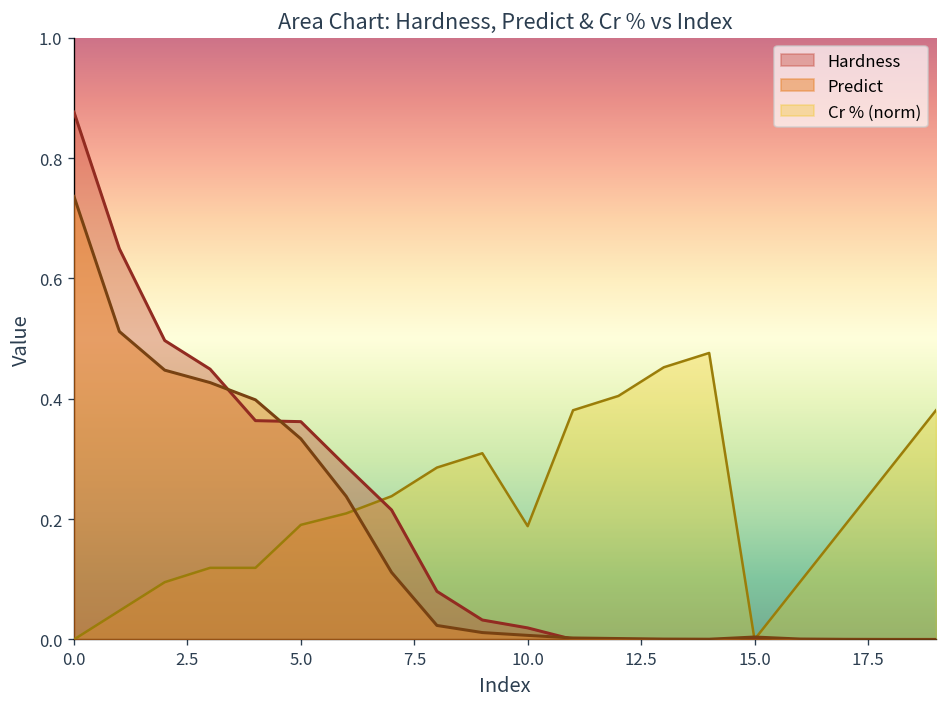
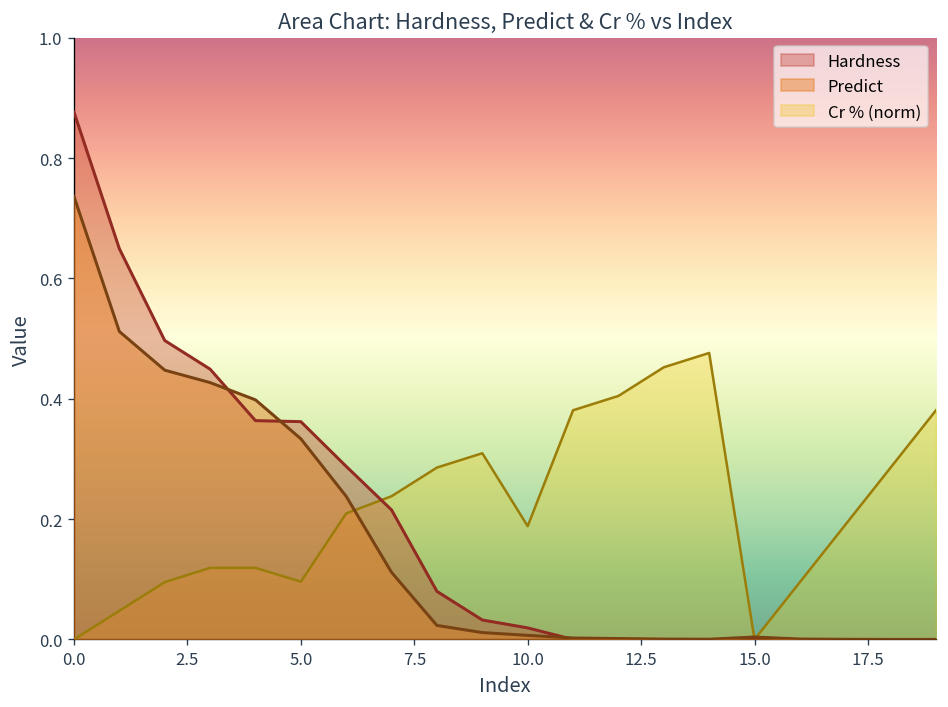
  {
    "Cr % (norm)": {
      "0.0": 0.00,
-     "5.0": 0.19,
+     "5.0": 0.10,
      "10.0": 0.19
    }
  }
